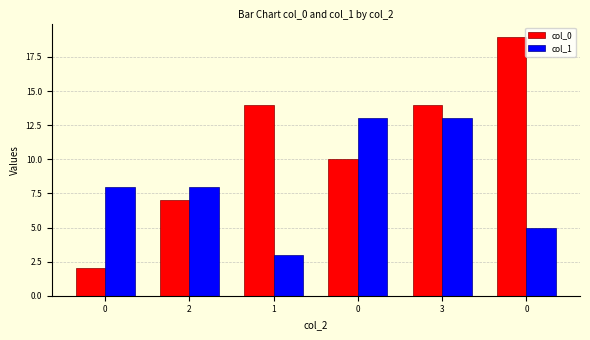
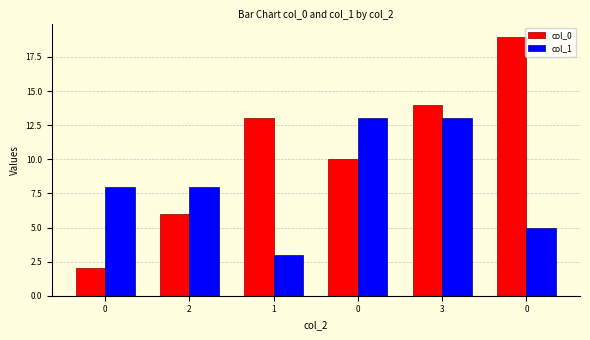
  {
    "col_0": {
-     "2": 7,
-     "1": 14,
+     "2": 6,
+     "1": 13,
      "3": 14
    },
    "col_1": {
      "2": 8,
      "1": 3,
      "3": 13
    }
  }
